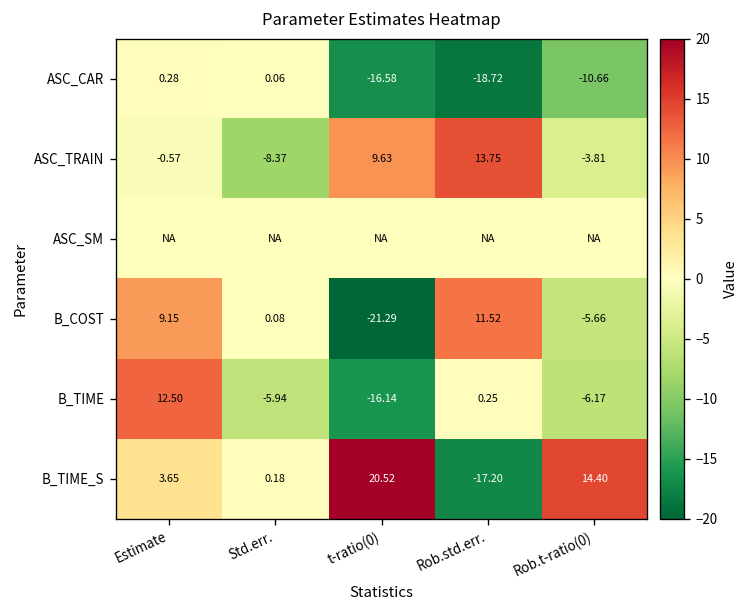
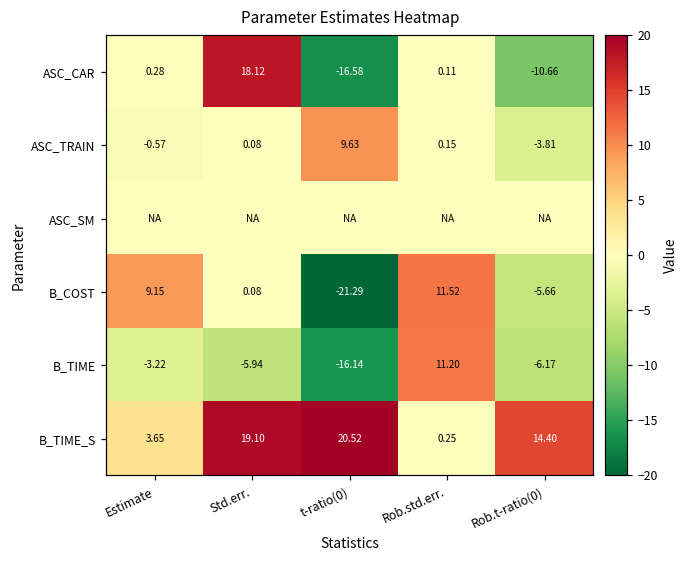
  {
    "ASC_CAR": {
      "Estimate": 0.28,
-     "Std.err.": 0.06,
+     "Std.err.": 18.12,
      "t-ratio(0)": -16.58,
-     "Rob.std.err.": -18.72,
+     "Rob.std.err.": 0.11,
      "Rob.t-ratio(0)": -10.66
    },
    "ASC_TRAIN": {
      "Estimate": -0.57,
-     "Std.err.": -8.37,
+     "Std.err.": 0.08,
      "t-ratio(0)": 9.63,
-     "Rob.std.err.": 13.75,
+     "Rob.std.err.": 0.15,
      "Rob.t-ratio(0)": -3.81
    },
    "B_COST": {
      "Estimate": 9.15,
      "Std.err.": 0.08,
      "t-ratio(0)": -21.29,
      "Rob.std.err.": 11.52,
      "Rob.t-ratio(0)": -5.66
    },
    "B_TIME": {
-     "Estimate": 12.50,
+     "Estimate": -3.22,
      "Std.err.": -5.94,
      "t-ratio(0)": -16.14,
-     "Rob.std.err.": 0.25,
+     "Rob.std.err.": 11.20,
      "Rob.t-ratio(0)": -6.17
    },
    "B_TIME_S": {
      "Estimate": 3.65,
-     "Std.err.": 0.18,
+     "Std.err.": 19.10,
      "t-ratio(0)": 20.52,
-     "Rob.std.err.": -17.20,
+     "Rob.std.err.": 0.25,
      "Rob.t-ratio(0)": 14.40
    }
  }
